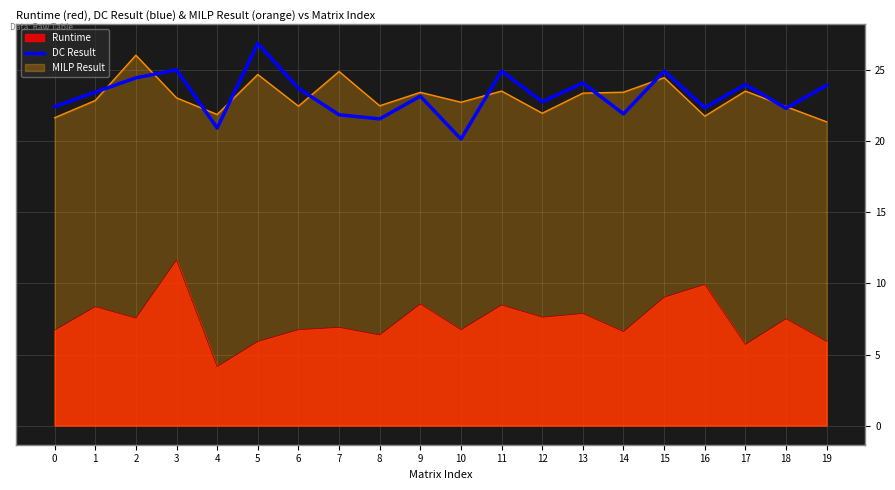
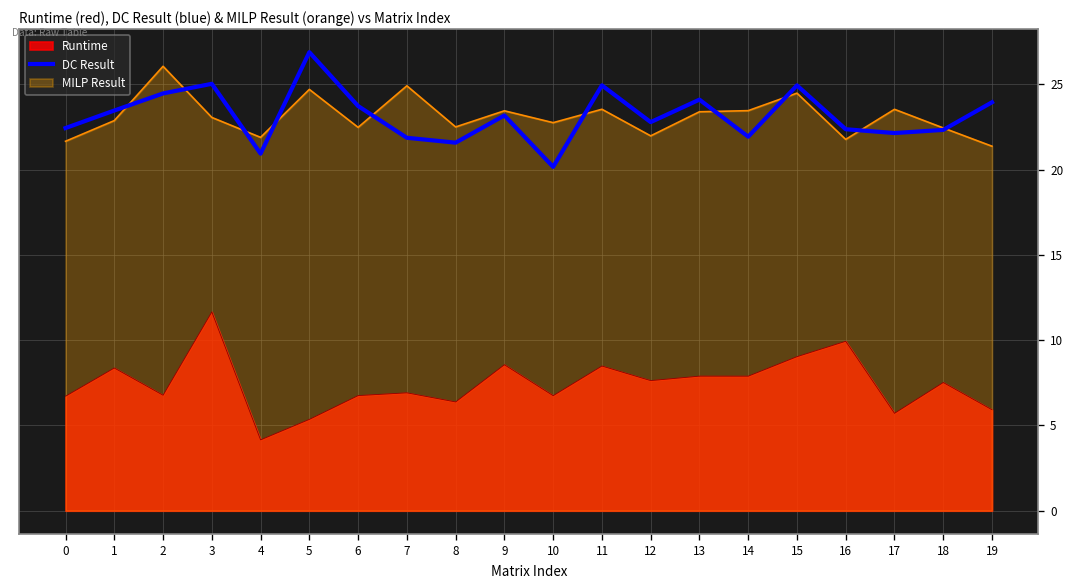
  {
    "Runtime": {
      "0": 6.7,
      "1": 8.4,
-     "2": 7.6,
+     "2": 6.8,
      "3": 11.7,
      "4": 4.2,
-     "5": 5.9,
+     "5": 5.4,
      "6": 6.7,
      "7": 6.9,
      "8": 6.4,
      "9": 8.6,
      "10": 6.7,
      "11": 8.5,
      "12": 7.6,
      "13": 7.9,
-     "14": 6.6,
+     "14": 7.9,
      "15": 9.0,
      "16": 9.9,
      "17": 5.7,
      "18": 7.5,
      "19": 5.9
    },
    "DC Result": {
      "0": 22.4,
      "1": 23.5,
      "2": 24.5,
      "3": 25.0,
      "4": 20.9,
      "5": 26.9,
      "6": 23.7,
      "7": 21.9,
      "8": 21.6,
      "9": 23.2,
      "10": 20.2,
      "11": 24.9,
      "12": 22.8,
      "13": 24.1,
      "14": 21.9,
      "15": 24.9,
      "16": 22.4,
-     "17": 24.0,
+     "17": 22.1,
      "19": 23.9
    },
    "MILP Result": {
      "0": 21.7,
      "1": 22.9,
      "2": 26.1,
      "3": 23.1,
      "4": 21.9,
      "5": 24.7,
      "6": 22.5,
      "7": 24.9,
      "8": 22.5,
      "9": 23.4,
      "10": 22.7,
      "11": 23.5,
      "12": 22.0,
      "13": 23.4,
      "14": 23.5,
      "15": 24.5,
      "16": 21.8,
      "17": 23.5,
      "19": 21.4
    }
  }
